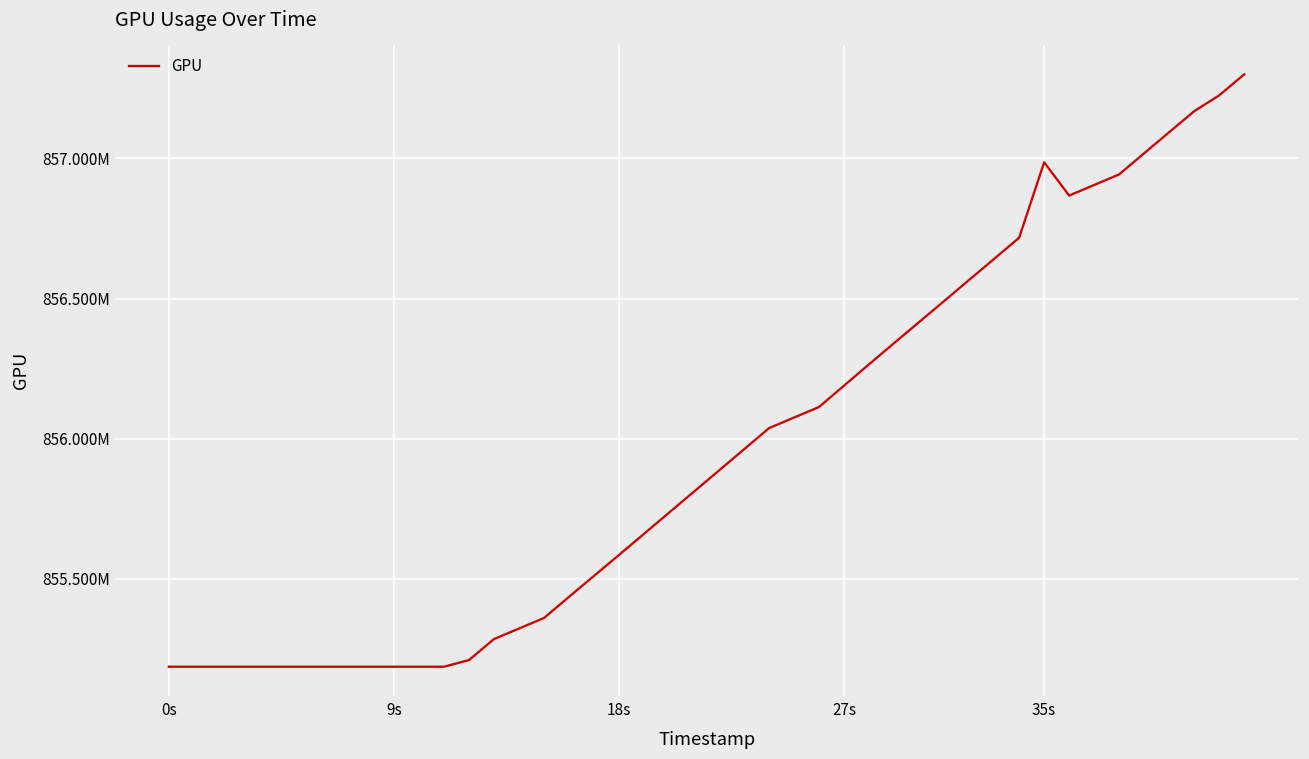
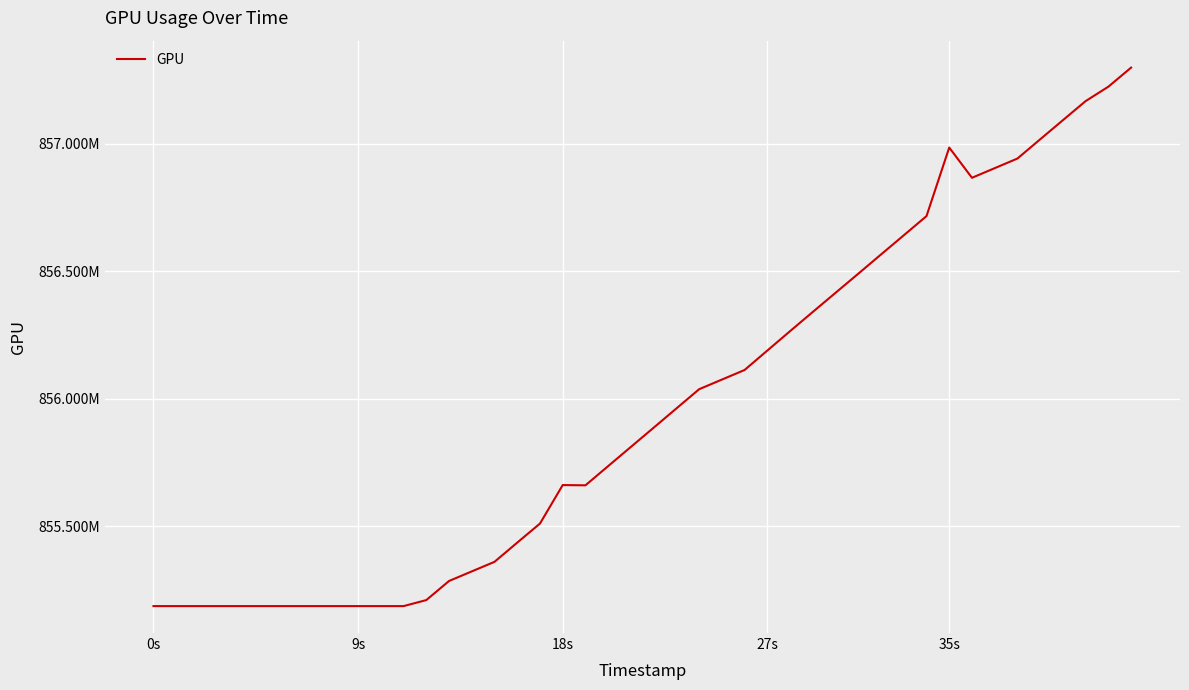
  {
    "0s": 855190000,
    "9s": 855190000,
-   "18s": 855590000,
+   "18s": 855660000,
    "27s": 856190000,
    "35s": 856990000
  }
